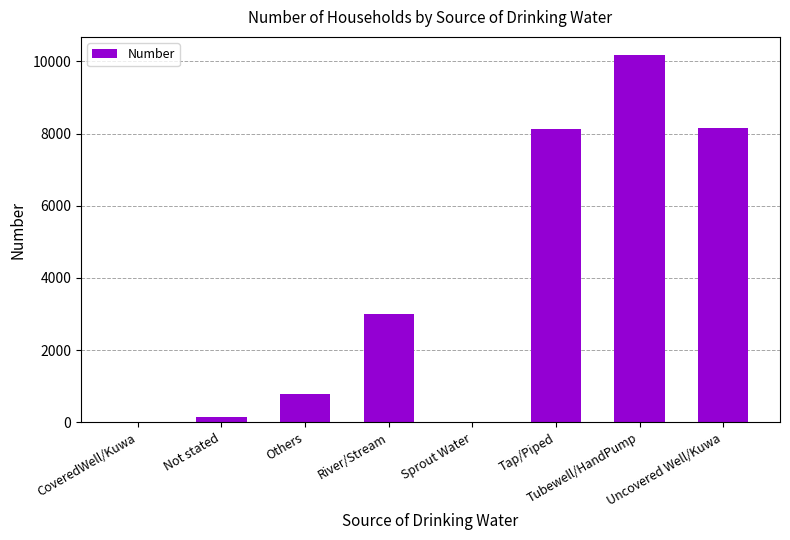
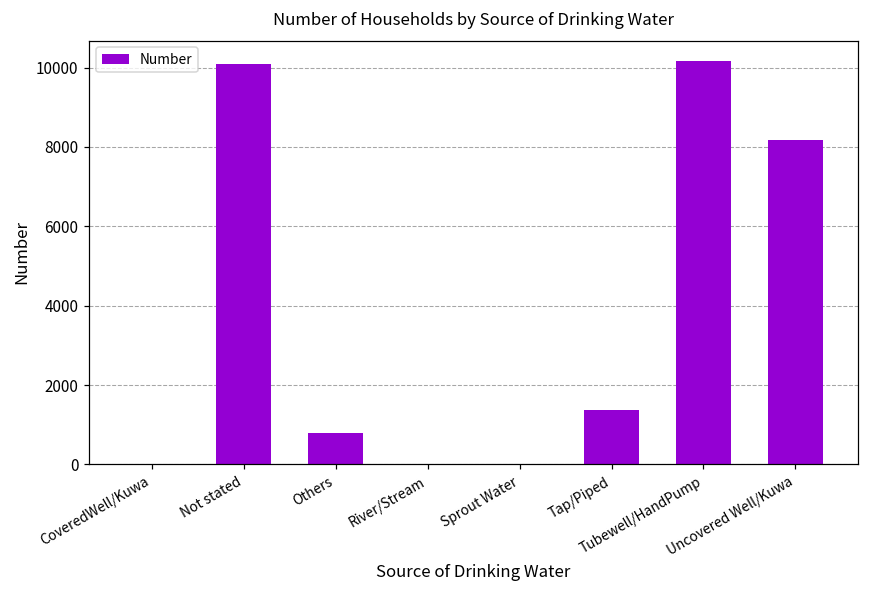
  {
-   "Not stated": 100,
+   "Not stated": 10100,
    "Others": 800,
-   "River/Stream": 3000,
-   "Tap/Piped": 8100,
+   "River/Stream": 0,
+   "Tap/Piped": 1400,
    "Tubewell/HandPump": 10200,
    "Uncovered Well/Kuwa": 8200
  }
